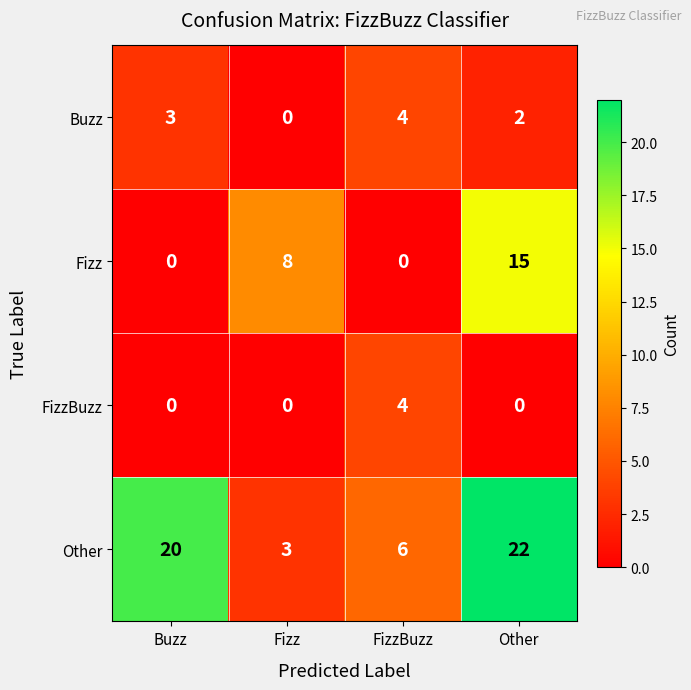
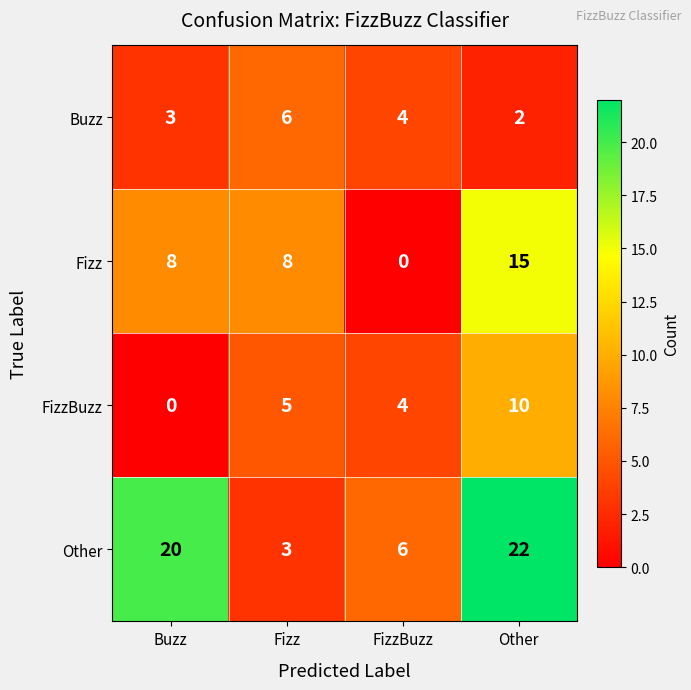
  {
    "Buzz": {
      "Buzz": 3,
-     "Fizz": 0,
+     "Fizz": 6,
      "FizzBuzz": 4,
      "Other": 2
    },
    "Fizz": {
-     "Buzz": 0,
+     "Buzz": 8,
      "Fizz": 8,
      "FizzBuzz": 0,
      "Other": 15
    },
    "FizzBuzz": {
      "Buzz": 0,
-     "Fizz": 0,
+     "Fizz": 5,
      "FizzBuzz": 4,
-     "Other": 0
+     "Other": 10
    },
    "Other": {
      "Buzz": 20,
      "Fizz": 3,
      "FizzBuzz": 6,
      "Other": 22
    }
  }
